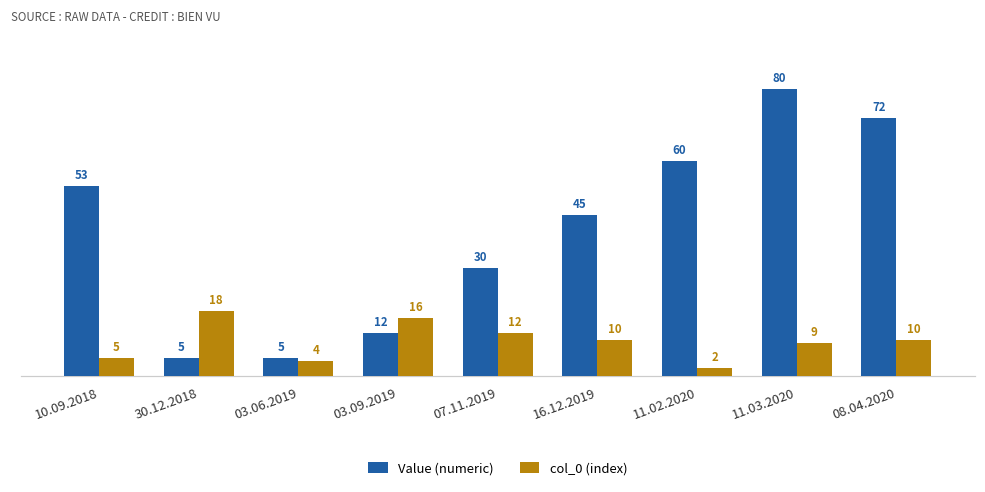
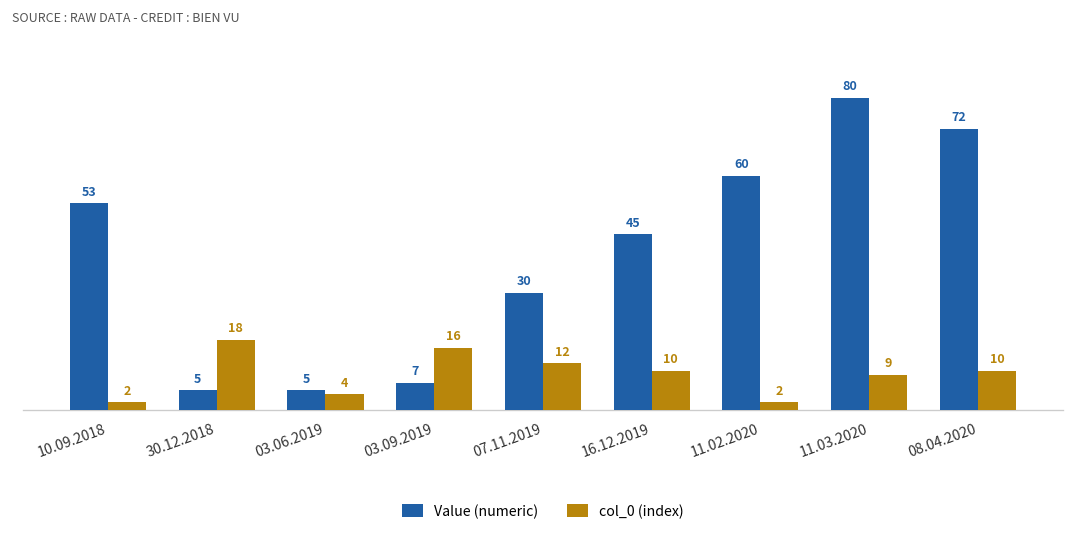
  {
    "Value (numeric)": {
      "10.09.2018": 53,
      "30.12.2018": 5,
      "03.06.2019": 5,
-     "03.09.2019": 12,
+     "03.09.2019": 7,
      "07.11.2019": 30,
      "16.12.2019": 45,
      "11.02.2020": 60,
      "11.03.2020": 80,
      "08.04.2020": 72
    },
    "col_0 (index)": {
-     "10.09.2018": 5,
+     "10.09.2018": 2,
      "30.12.2018": 18,
      "03.06.2019": 4,
      "03.09.2019": 16,
      "07.11.2019": 12,
      "16.12.2019": 10,
      "11.02.2020": 2,
      "11.03.2020": 9,
      "08.04.2020": 10
    }
  }
